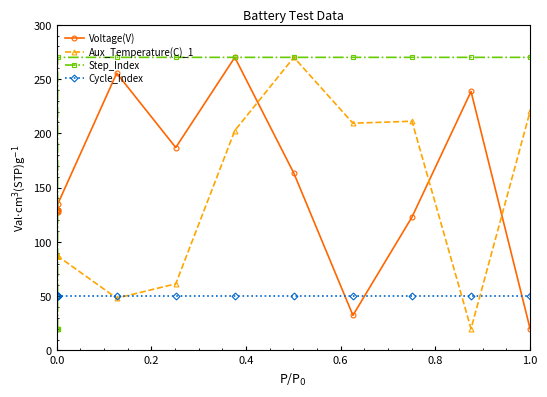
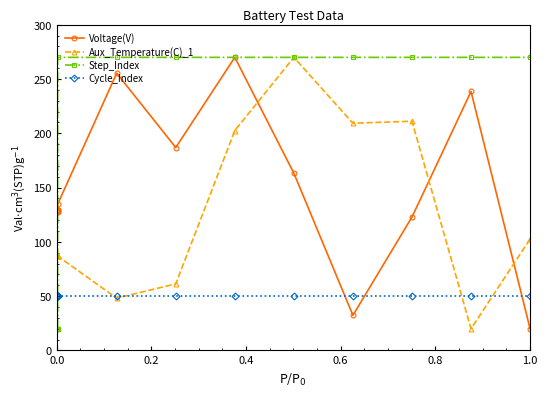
  {
    "Voltage(V)": {
      "0.0": 129,
      "1.0": 20
    },
    "Aux_Temperature(C)_1": {
      "0.0": 87,
-     "1.0": 220
+     "1.0": 103
    },
    "Step_Index": {
      "0.0": 20,
      "1.0": 270
    },
    "Cycle_Index": {
      "0.0": 50,
      "1.0": 50
    }
  }
